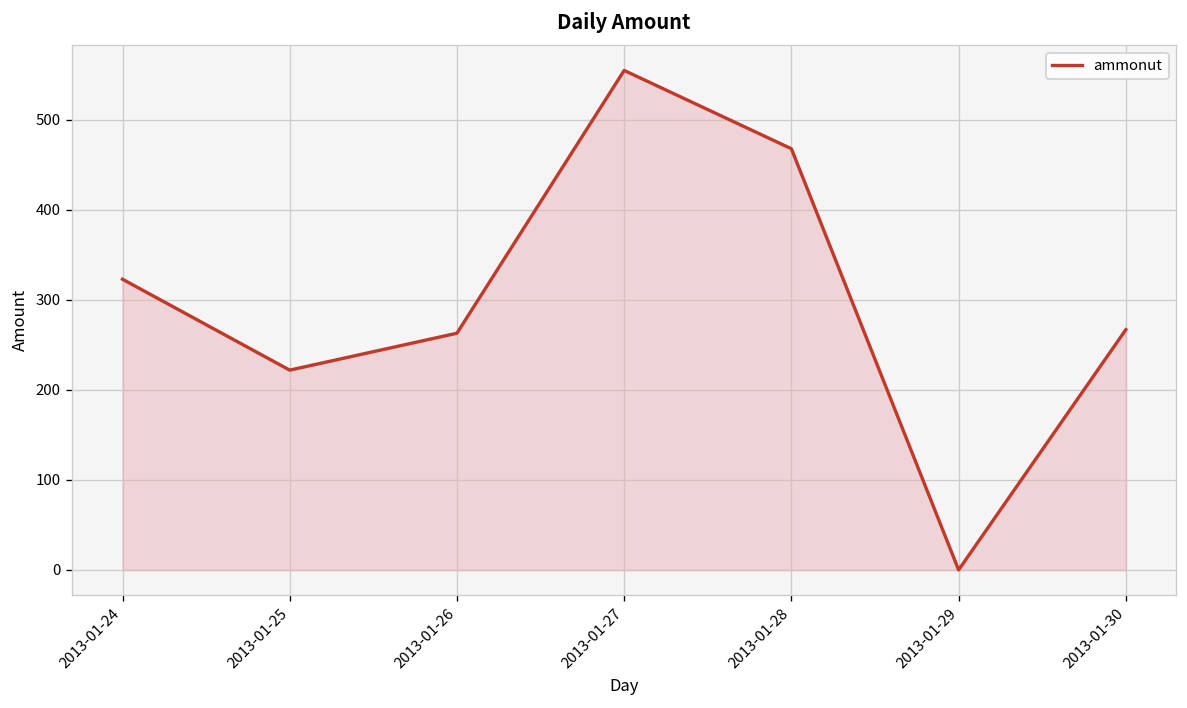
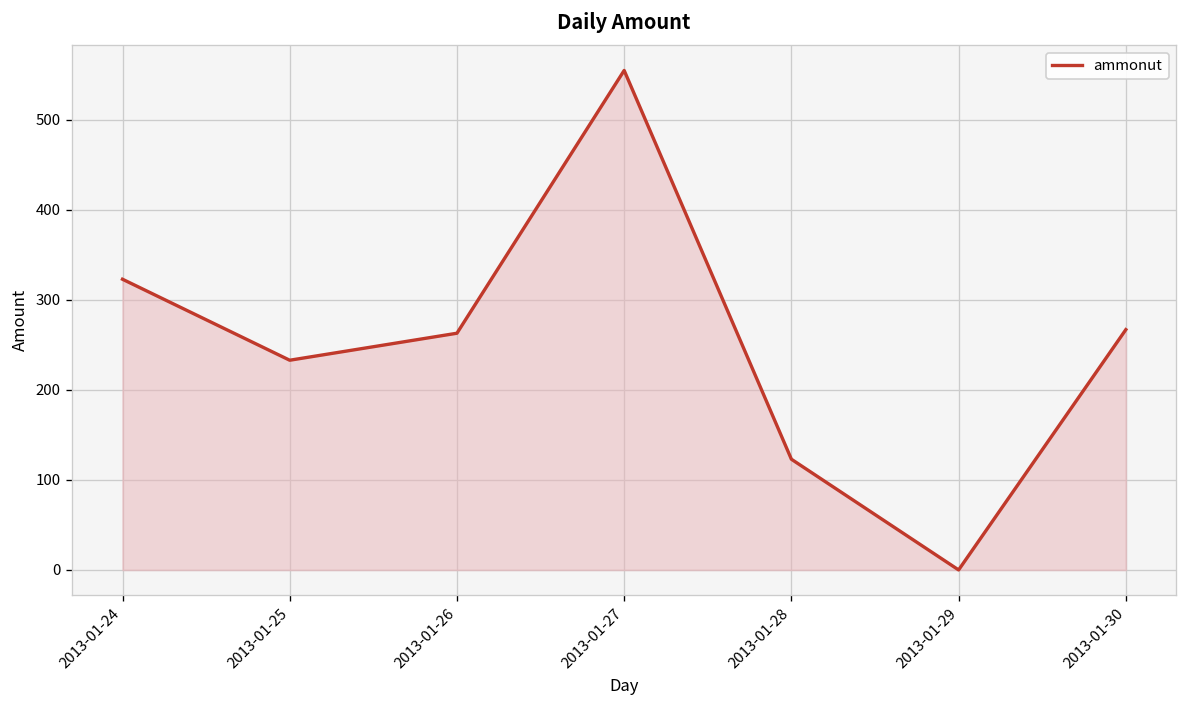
  {
    "2013-01-24": 320,
-   "2013-01-25": 220,
+   "2013-01-25": 230,
    "2013-01-26": 260,
    "2013-01-27": 560,
-   "2013-01-28": 470,
+   "2013-01-28": 120,
    "2013-01-29": 0,
    "2013-01-30": 270
  }
